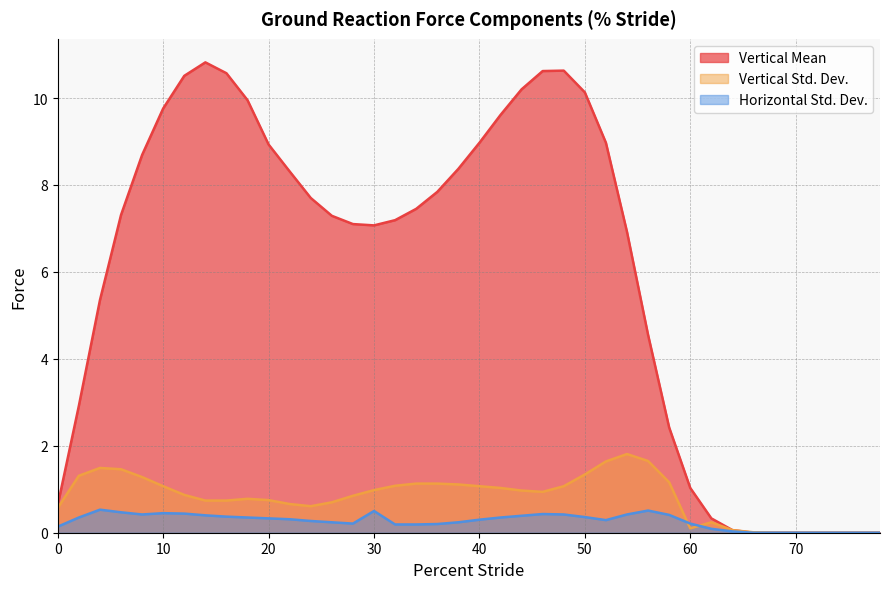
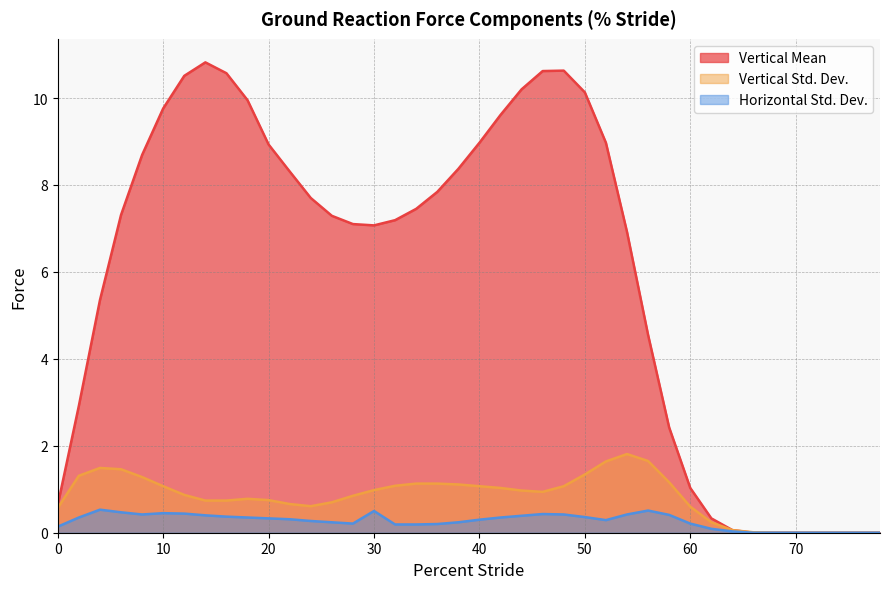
  {
    "Vertical Mean": {
      "0": 0.6,
      "10": 9.8,
      "20": 8.9,
      "30": 7.1,
      "40": 9.0,
      "50": 10.1,
      "60": 1.0
    },
    "Vertical Std. Dev.": {
      "0": 0.6,
      "10": 1.1,
      "20": 0.8,
      "30": 1.0,
      "40": 1.1,
      "50": 1.3,
-     "60": 0.1
+     "60": 0.6
    },
    "Horizontal Std. Dev.": {
      "0": 0.1,
      "10": 0.5,
      "20": 0.3,
      "30": 0.5,
      "40": 0.3,
      "50": 0.4,
      "60": 0.2
    }
  }
